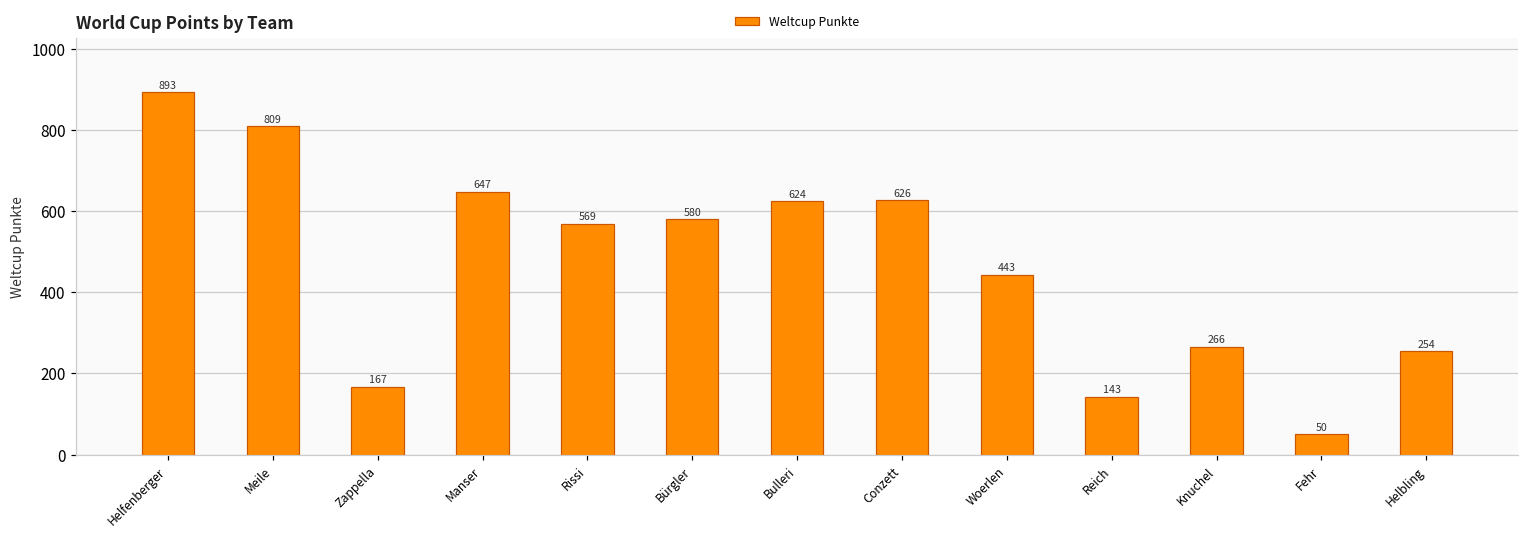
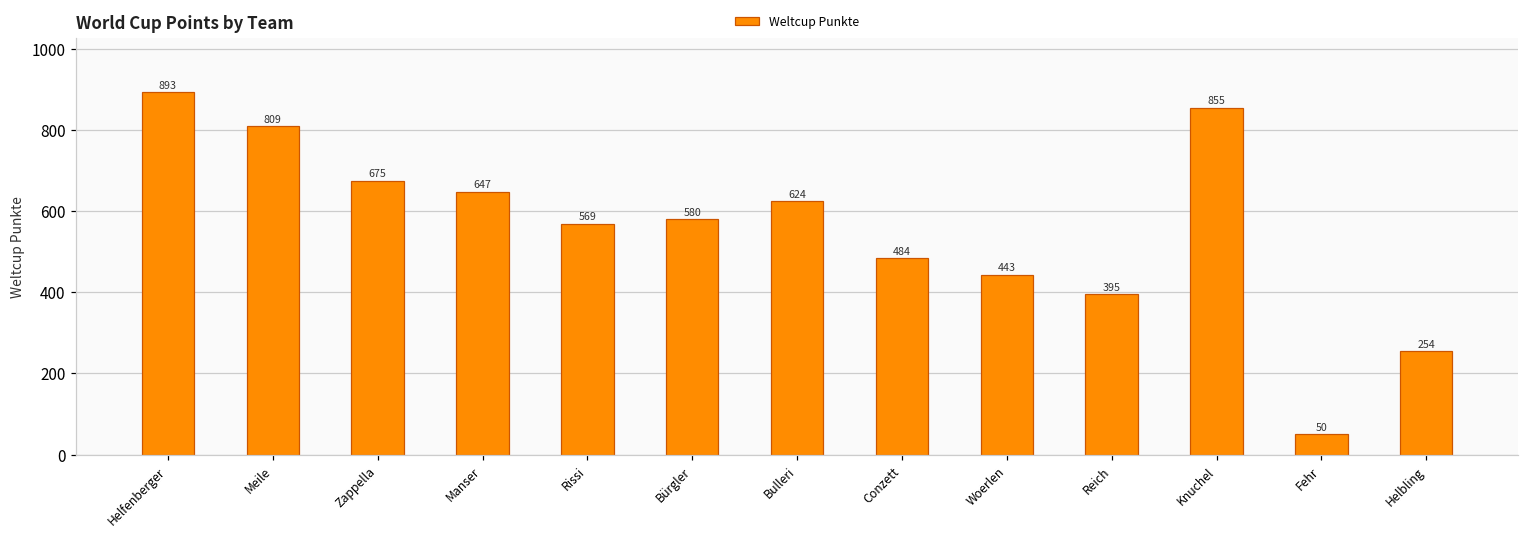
  {
    "Helfenberger": 893,
    "Meile": 809,
-   "Zappella": 167,
+   "Zappella": 675,
    "Manser": 647,
    "Rissi": 569,
    "Bürgler": 580,
    "Bulleri": 624,
-   "Conzett": 626,
+   "Conzett": 484,
    "Woerlen": 443,
-   "Reich": 143,
-   "Knuchel": 266,
+   "Reich": 395,
+   "Knuchel": 855,
    "Fehr": 50,
    "Helbling": 254
  }
